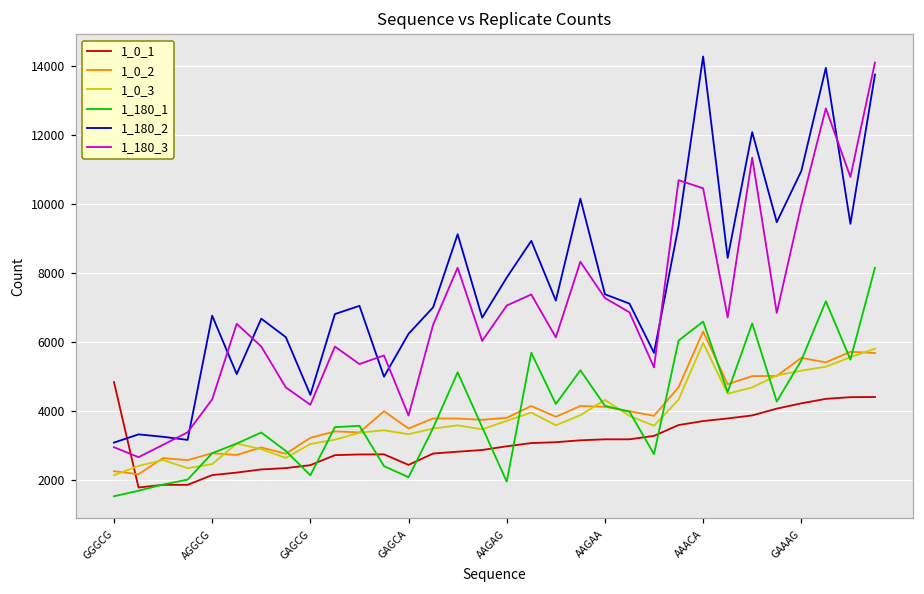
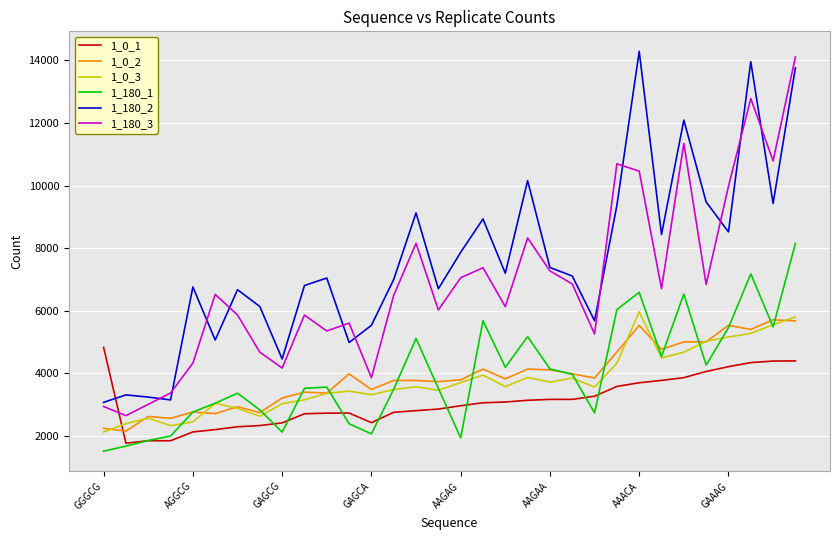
  {
    "1_0_1": {
      "GGGCG": 4800,
      "AGGCG": 2100,
      "GAGCG": 2400,
      "GAGCA": 2400,
      "AAGAG": 3000,
      "AAGAA": 3200,
      "AAACA": 3700,
      "GAAAG": 4200
    },
    "1_0_2": {
      "GGGCG": 2200,
      "GAGCG": 3200,
      "GAGCA": 3500,
      "AAGAG": 3800,
-     "AAACA": 6300
+     "AAACA": 5500
    },
    "1_0_3": {
      "GGGCG": 2100,
      "AGGCG": 2500,
      "GAGCG": 3000,
      "GAGCA": 3300,
      "AAGAG": 3700,
-     "AAGAA": 4300,
+     "AAGAA": 3700,
      "AAACA": 6000,
      "GAAAG": 5200
    },
    "1_180_1": {
      "GGGCG": 1500,
      "GAGCG": 2100,
      "GAGCA": 2100,
      "AAGAG": 1900,
      "AAACA": 6600
    },
    "1_180_2": {
      "GGGCG": 3100,
      "AGGCG": 6800,
      "GAGCG": 4500,
-     "GAGCA": 6200,
+     "GAGCA": 5500,
      "AAGAG": 7900,
      "AAGAA": 7400,
      "AAACA": 14300,
-     "GAAAG": 11000
+     "GAAAG": 8500
    },
    "1_180_3": {
      "GGGCG": 2900,
      "AGGCG": 4300,
      "GAGCG": 4200,
      "GAGCA": 3900,
      "AAGAG": 7100,
      "AAGAA": 7300,
      "AAACA": 10500,
      "GAAAG": 10000
    }
  }
